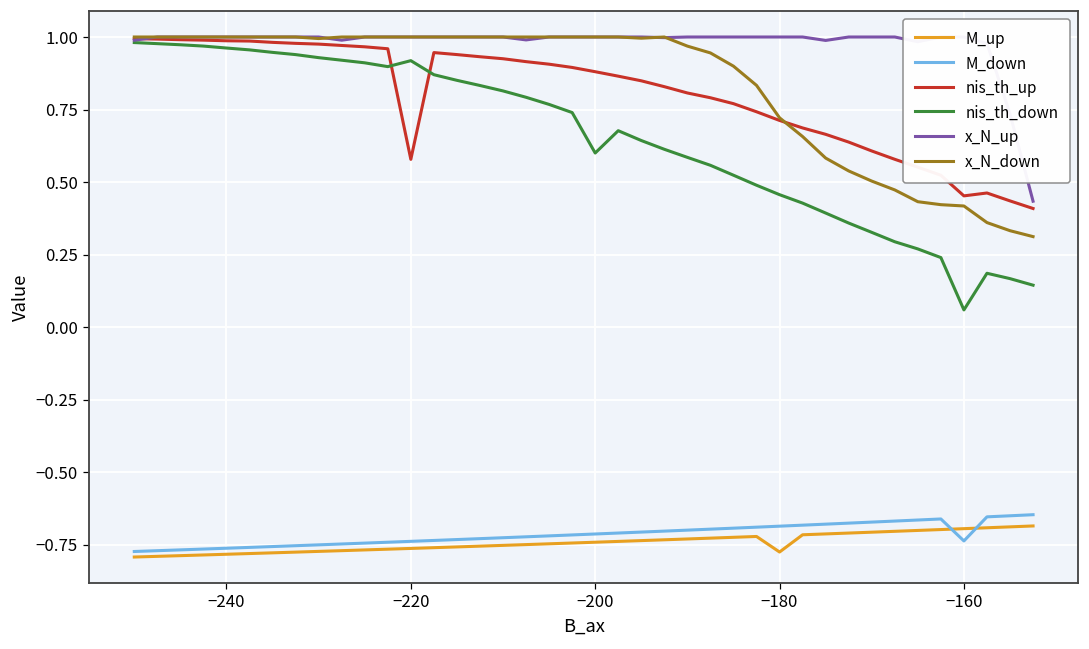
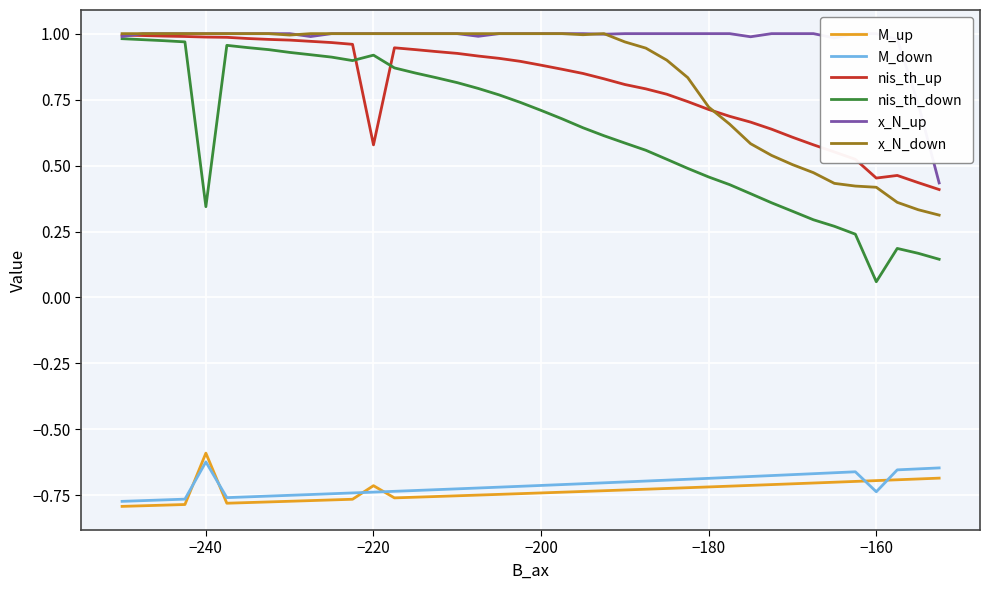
  {
    "M_up": {
-     "−240": -0.78,
-     "−220": -0.76,
+     "−240": -0.59,
+     "−220": -0.71,
      "−200": -0.74,
-     "−180": -0.77,
+     "−180": -0.72,
      "−160": -0.69
    },
    "M_down": {
-     "−240": -0.76,
+     "−240": -0.62,
      "−220": -0.74,
      "−200": -0.71,
      "−180": -0.69,
      "−160": -0.74
    },
    "nis_th_up": {
      "−240": 0.99,
      "−220": 0.58,
      "−200": 0.88,
      "−160": 0.45
    },
    "nis_th_down": {
-     "−240": 0.96,
+     "−240": 0.34,
      "−220": 0.92,
-     "−200": 0.60,
+     "−200": 0.71,
      "−180": 0.46,
      "−160": 0.06
    },
    "x_N_up": {
      "−180": 1.00
    },
    "x_N_down": {
      "−160": 0.42
    }
  }
